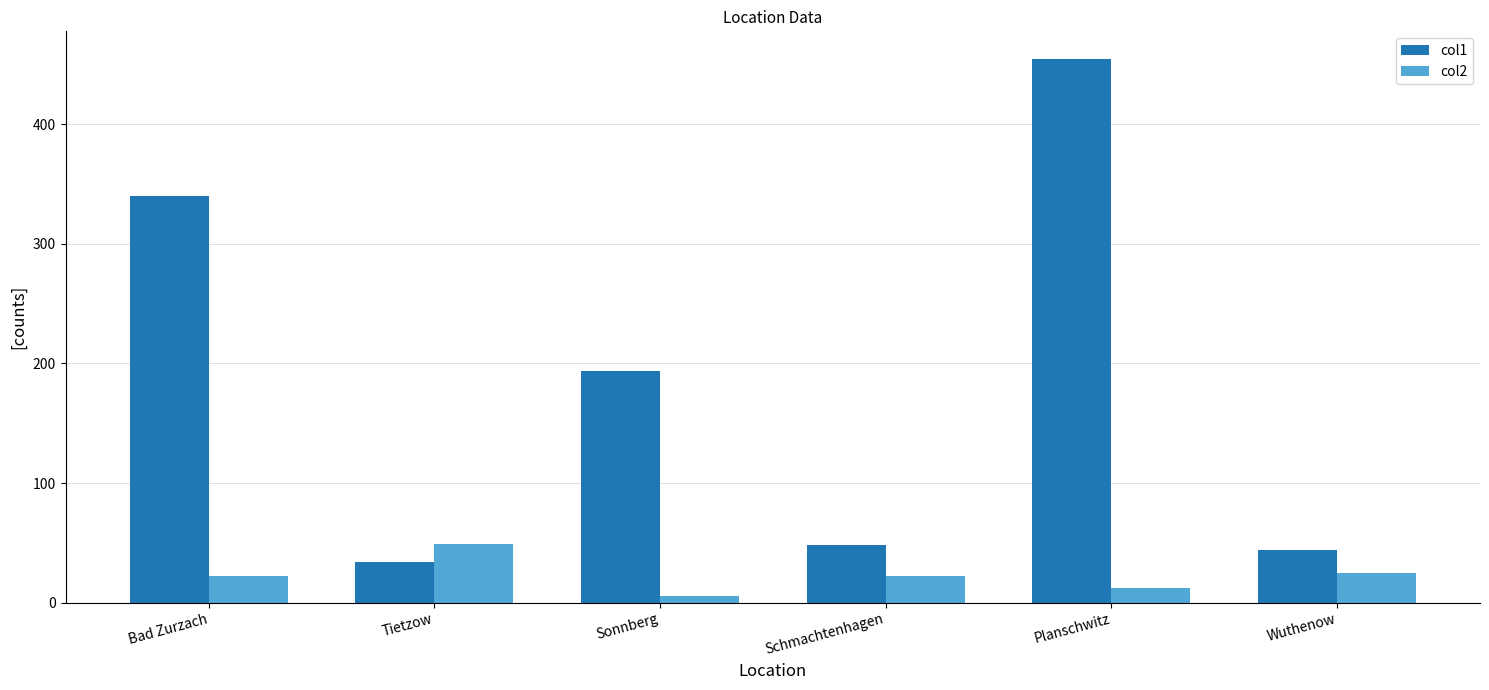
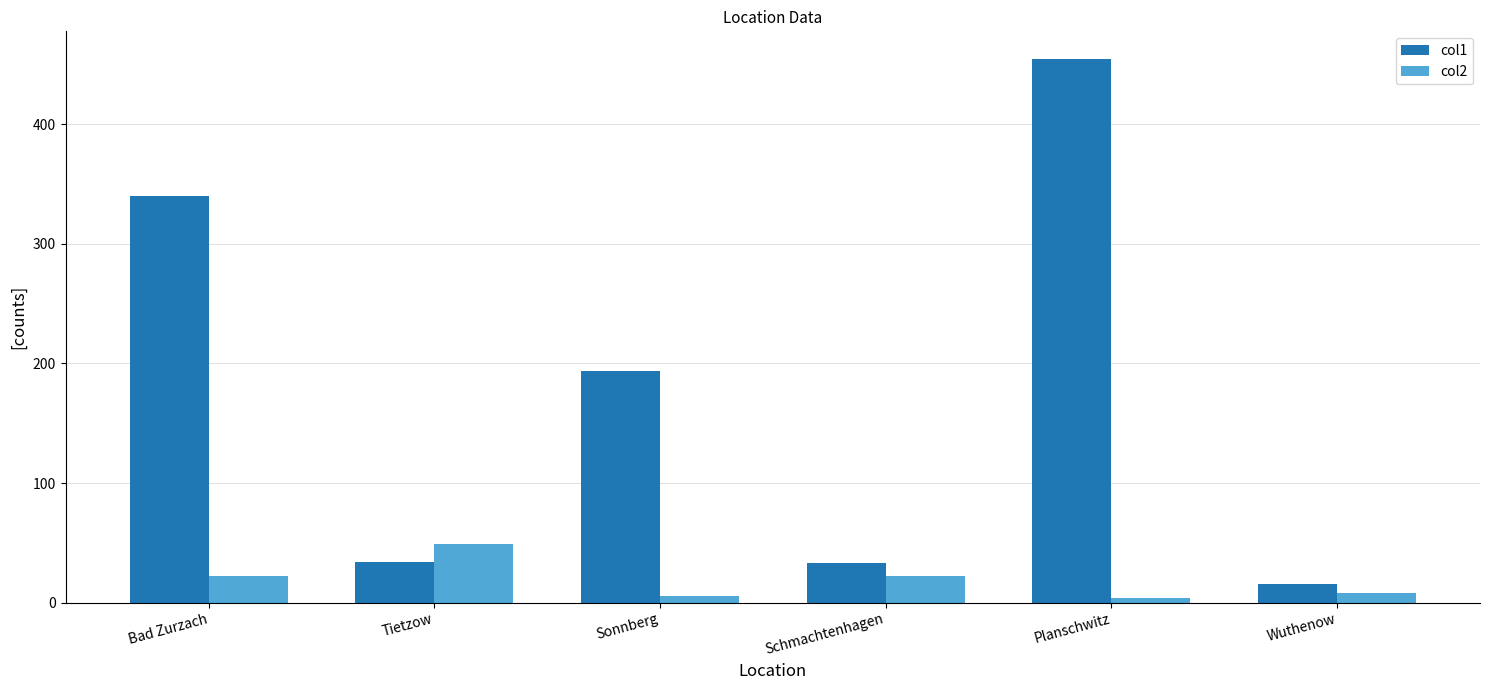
  {
    "col1": {
      "Bad Zurzach": 340,
      "Tietzow": 34,
      "Sonnberg": 194,
-     "Schmachtenhagen": 48,
+     "Schmachtenhagen": 33,
      "Planschwitz": 455,
-     "Wuthenow": 44
+     "Wuthenow": 16
    },
    "col2": {
      "Bad Zurzach": 23,
      "Tietzow": 49,
      "Sonnberg": 5,
      "Schmachtenhagen": 22,
-     "Planschwitz": 13,
-     "Wuthenow": 25
+     "Planschwitz": 4,
+     "Wuthenow": 8
    }
  }
